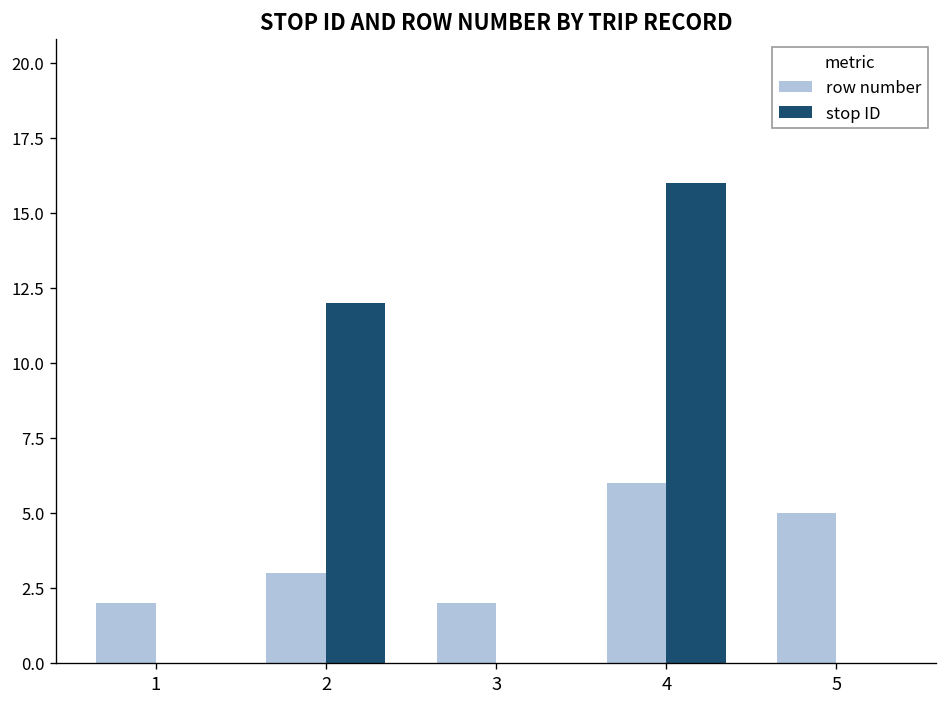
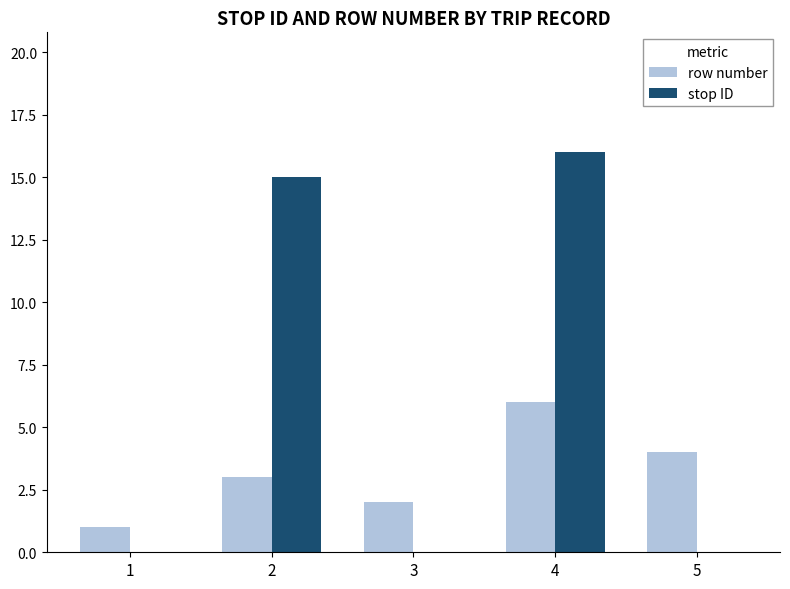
  {
    "row number": {
-     "1": 2,
+     "1": 1,
      "2": 3,
      "3": 2,
      "4": 6,
-     "5": 5
+     "5": 4
    },
    "stop ID": {
      "1": 0,
-     "2": 12,
+     "2": 15,
      "3": 0,
      "4": 16,
      "5": 0
    }
  }
